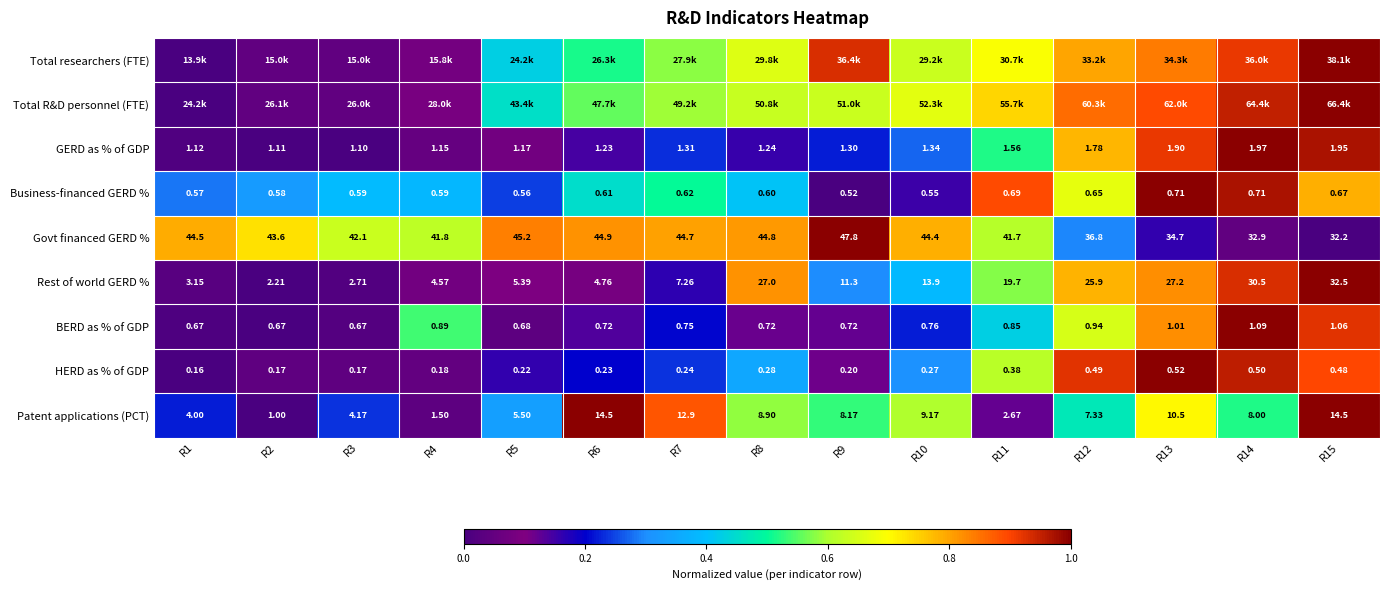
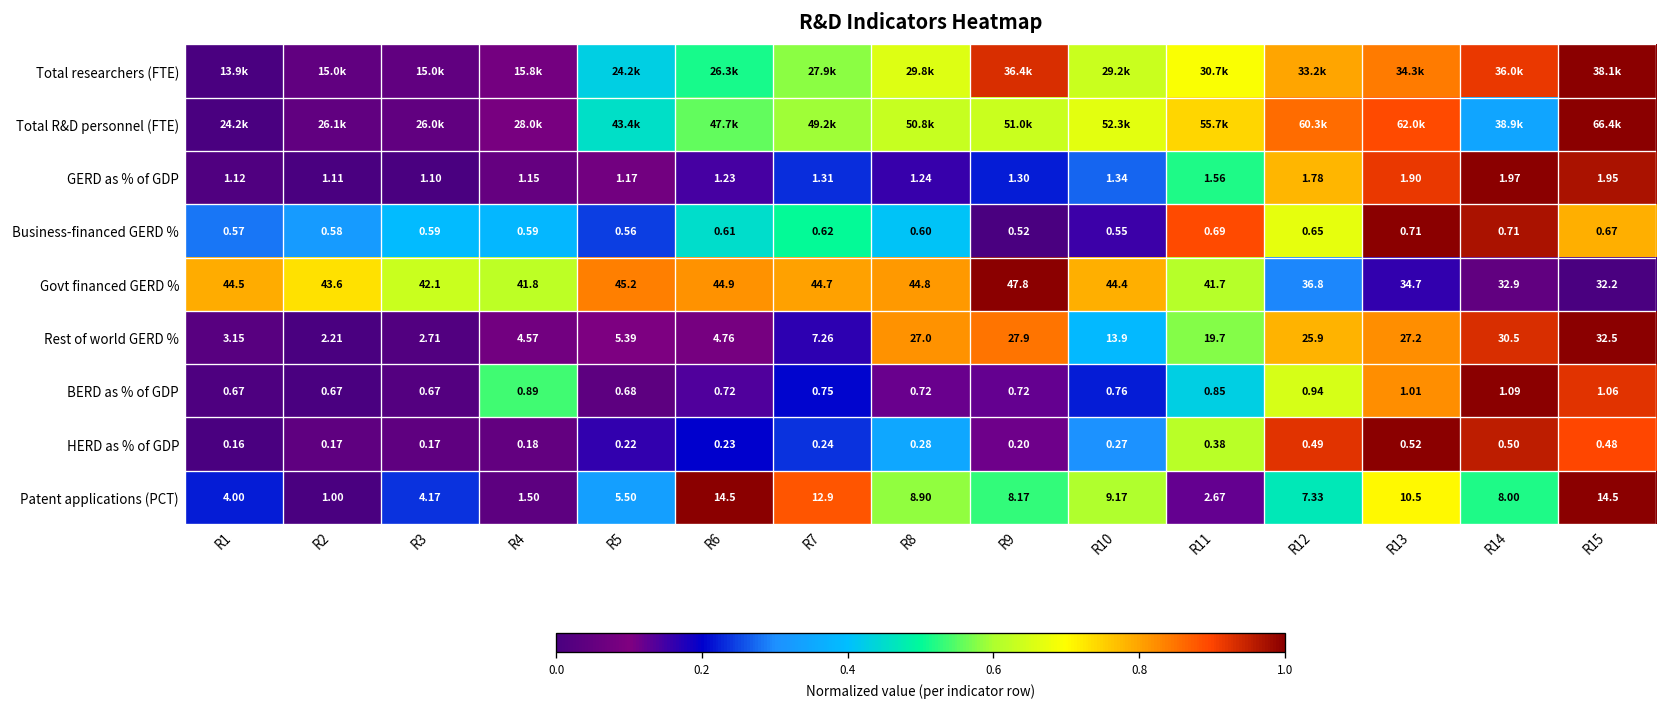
  {
    "Total researchers (FTE)": {
      "R1": "13.9k",
      "R2": "15.0k",
      "R3": "15.0k",
      "R4": "15.8k",
      "R5": "24.2k",
      "R6": "26.3k",
      "R7": "27.9k",
      "R8": "29.8k",
      "R9": "36.4k",
      "R10": "29.2k",
      "R11": "30.7k",
      "R12": "33.2k",
      "R13": "34.3k",
      "R14": "36.0k",
      "R15": "38.1k"
    },
    "Total R&D personnel (FTE)": {
      "R1": "24.2k",
      "R2": "26.1k",
      "R3": "26.0k",
      "R4": "28.0k",
      "R5": "43.4k",
      "R6": "47.7k",
      "R7": "49.2k",
      "R8": "50.8k",
      "R9": "51.0k",
      "R10": "52.3k",
      "R11": "55.7k",
      "R12": "60.3k",
      "R13": "62.0k",
-     "R14": "64.4k",
+     "R14": "38.9k",
      "R15": "66.4k"
    },
    "GERD as % of GDP": {
      "R1": "1.12",
      "R2": "1.11",
      "R3": "1.10",
      "R4": "1.15",
      "R5": "1.17",
      "R6": "1.23",
      "R7": "1.31",
      "R8": "1.24",
      "R9": "1.30",
      "R10": "1.34",
      "R11": "1.56",
      "R12": "1.78",
      "R13": "1.90",
      "R14": "1.97",
      "R15": "1.95"
    },
    "Business-financed GERD %": {
      "R1": "0.57",
      "R2": "0.58",
      "R3": "0.59",
      "R4": "0.59",
      "R5": "0.56",
      "R6": "0.61",
      "R7": "0.62",
      "R8": "0.60",
      "R9": "0.52",
      "R10": "0.55",
      "R11": "0.69",
      "R12": "0.65",
      "R13": "0.71",
      "R14": "0.71",
      "R15": "0.67"
    },
    "Govt financed GERD %": {
      "R1": "44.5",
      "R2": "43.6",
      "R3": "42.1",
      "R4": "41.8",
      "R5": "45.2",
      "R6": "44.9",
      "R7": "44.7",
      "R8": "44.8",
      "R9": "47.8",
      "R10": "44.4",
      "R11": "41.7",
      "R12": "36.8",
      "R13": "34.7",
      "R14": "32.9",
      "R15": "32.2"
    },
    "Rest of world GERD %": {
      "R1": "3.15",
      "R2": "2.21",
      "R3": "2.71",
      "R4": "4.57",
      "R5": "5.39",
      "R6": "4.76",
      "R7": "7.26",
      "R8": "27.0",
-     "R9": "11.3",
+     "R9": "27.9",
      "R10": "13.9",
      "R11": "19.7",
      "R12": "25.9",
      "R13": "27.2",
      "R14": "30.5",
      "R15": "32.5"
    },
    "BERD as % of GDP": {
      "R1": "0.67",
      "R2": "0.67",
      "R3": "0.67",
      "R4": "0.89",
      "R5": "0.68",
      "R6": "0.72",
      "R7": "0.75",
      "R8": "0.72",
      "R9": "0.72",
      "R10": "0.76",
      "R11": "0.85",
      "R12": "0.94",
      "R13": "1.01",
      "R14": "1.09",
      "R15": "1.06"
    },
    "HERD as % of GDP": {
      "R1": "0.16",
      "R2": "0.17",
      "R3": "0.17",
      "R4": "0.18",
      "R5": "0.22",
      "R6": "0.23",
      "R7": "0.24",
      "R8": "0.28",
      "R9": "0.20",
      "R10": "0.27",
      "R11": "0.38",
      "R12": "0.49",
      "R13": "0.52",
      "R14": "0.50",
      "R15": "0.48"
    },
    "Patent applications (PCT)": {
      "R1": "4.00",
      "R2": "1.00",
      "R3": "4.17",
      "R4": "1.50",
      "R5": "5.50",
      "R6": "14.5",
      "R7": "12.9",
      "R8": "8.90",
      "R9": "8.17",
      "R10": "9.17",
      "R11": "2.67",
      "R12": "7.33",
      "R13": "10.5",
      "R14": "8.00",
      "R15": "14.5"
    }
  }
